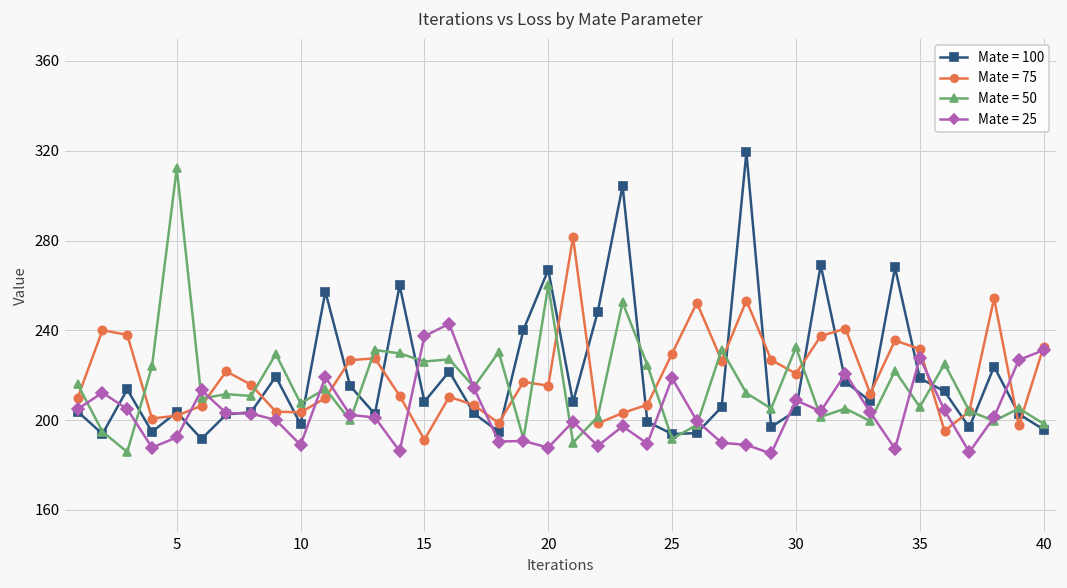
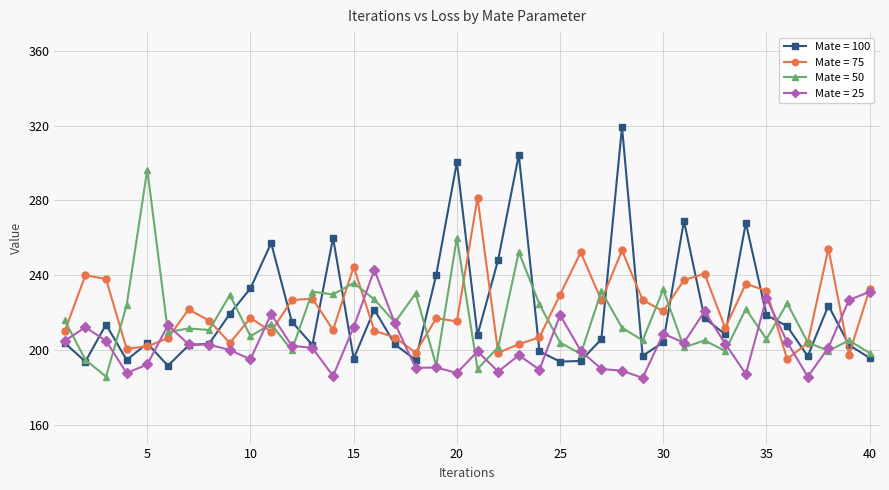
  {
    "Mate = 100": {
      "5": 204,
-     "10": 198,
-     "15": 208,
-     "20": 267,
+     "10": 233,
+     "15": 195,
+     "20": 300,
      "25": 194,
      "30": 204,
      "35": 219,
      "40": 196
    },
    "Mate = 75": {
      "5": 202,
-     "10": 203,
-     "15": 191,
+     "10": 217,
+     "15": 245,
      "20": 215,
      "25": 230,
      "30": 221,
      "35": 232,
      "40": 233
    },
    "Mate = 50": {
-     "5": 312,
+     "5": 297,
      "10": 207,
-     "15": 226,
+     "15": 236,
      "20": 260,
-     "25": 192,
+     "25": 204,
      "30": 232,
      "35": 206,
      "40": 198
    },
    "Mate = 25": {
      "5": 192,
-     "10": 189,
-     "15": 237,
+     "10": 195,
+     "15": 212,
      "20": 188,
      "25": 219,
      "30": 209,
      "35": 228,
      "40": 231
    }
  }
